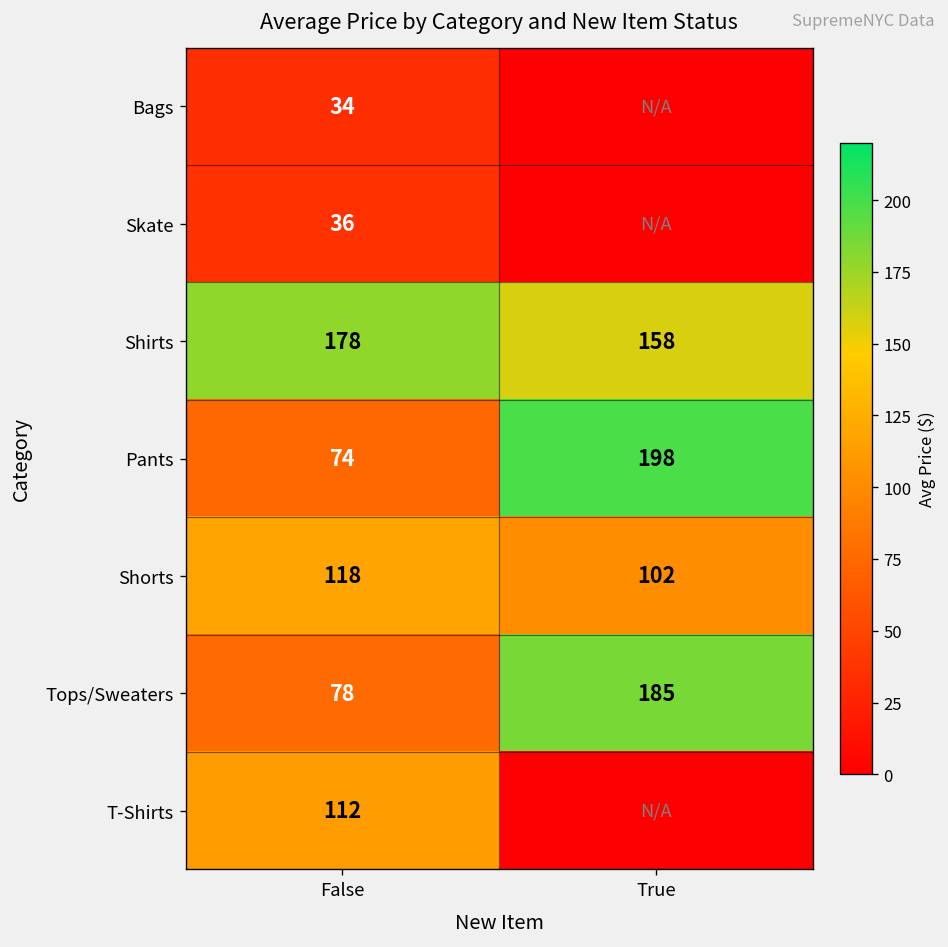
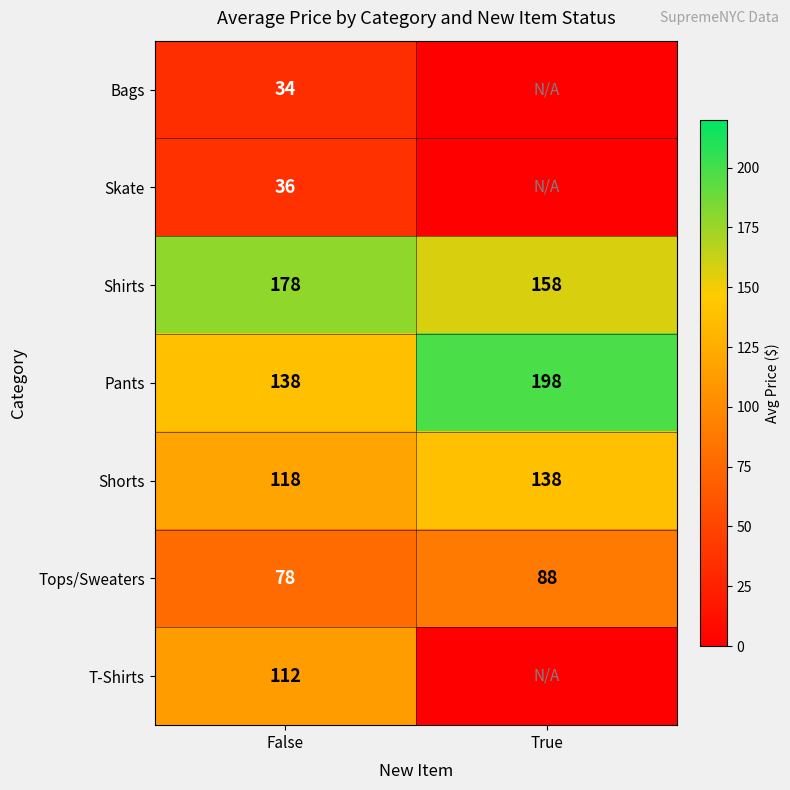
  {
    "Bags": {
      "False": 34
    },
    "Skate": {
      "False": 36
    },
    "Shirts": {
      "False": 178,
      "True": 158
    },
    "Pants": {
-     "False": 74,
+     "False": 138,
      "True": 198
    },
    "Shorts": {
      "False": 118,
-     "True": 102
+     "True": 138
    },
    "Tops/Sweaters": {
      "False": 78,
-     "True": 185
+     "True": 88
    },
    "T-Shirts": {
      "False": 112
    }
  }
